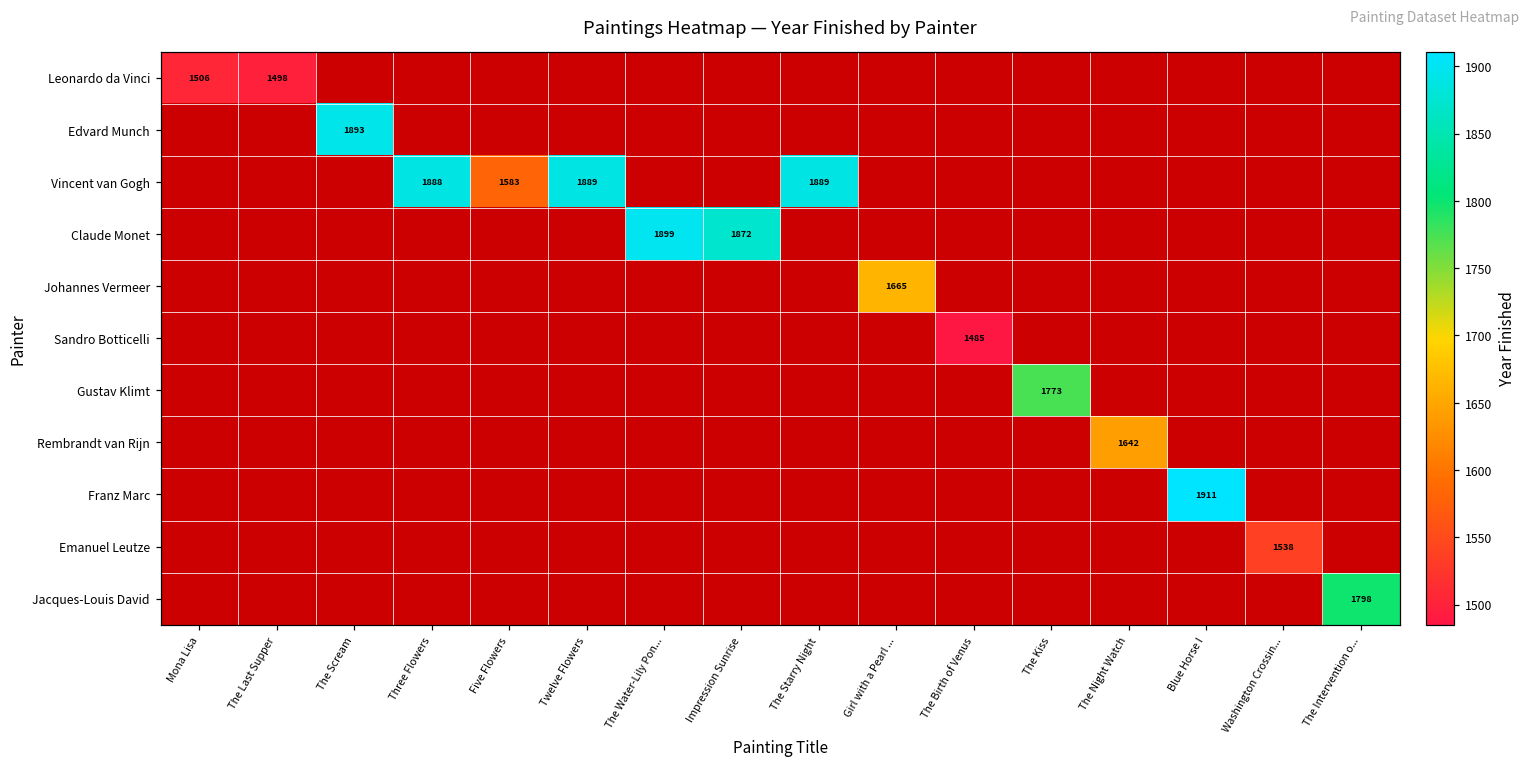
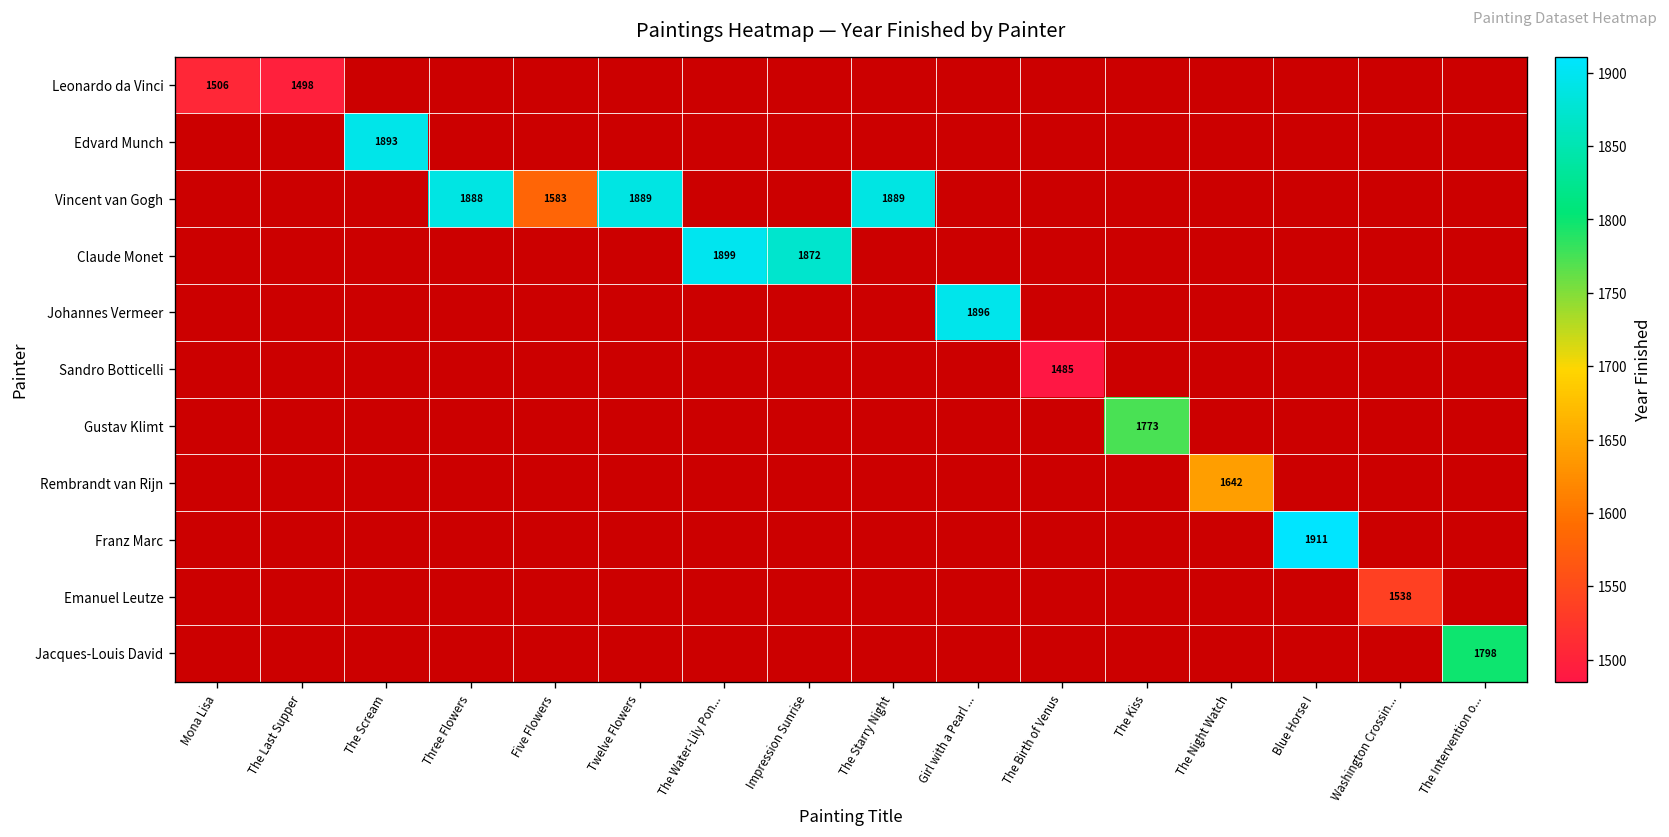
  {
    "Leonardo da Vinci": {
      "Mona Lisa": 1506,
      "The Last Supper": 1498
    },
    "Edvard Munch": {
      "The Scream": 1893
    },
    "Vincent van Gogh": {
      "Three Flowers": 1888,
      "Five Flowers": 1583,
      "Twelve Flowers": 1889,
      "The Starry Night": 1889
    },
    "Claude Monet": {
      "The Water-Lily Pon...": 1899,
      "Impression Sunrise": 1872
    },
    "Johannes Vermeer": {
-     "Girl with a Pearl ...": 1665
+     "Girl with a Pearl ...": 1896
    },
    "Sandro Botticelli": {
      "The Birth of Venus": 1485
    },
    "Gustav Klimt": {
      "The Kiss": 1773
    },
    "Rembrandt van Rijn": {
      "The Night Watch": 1642
    },
    "Franz Marc": {
      "Blue Horse I": 1911
    },
    "Emanuel Leutze": {
      "Washington Crossin...": 1538
    },
    "Jacques-Louis David": {
      "The Intervention o...": 1798
    }
  }
